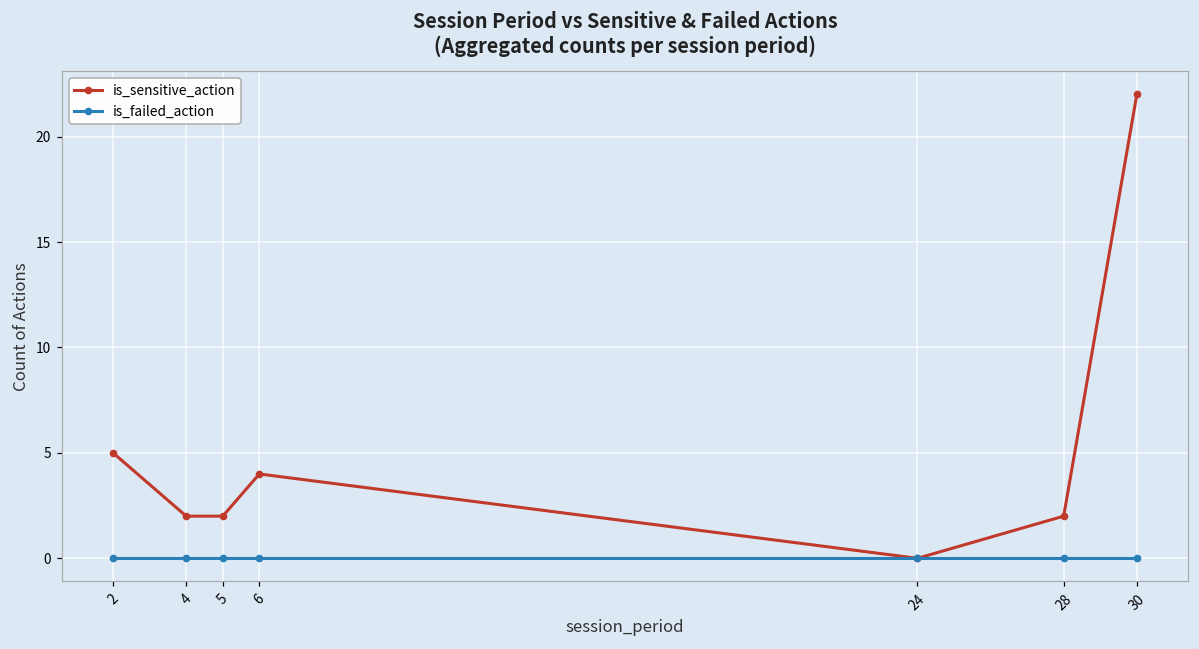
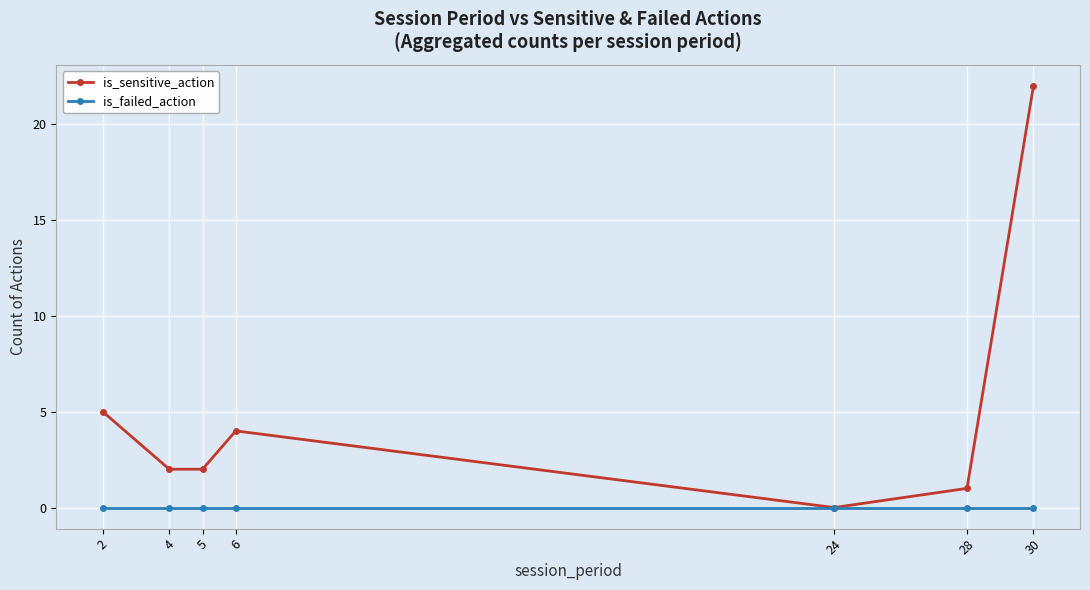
  {
    "is_sensitive_action": {
      "2": 5,
      "4": 2,
      "5": 2,
      "6": 4,
-     "28": 2,
+     "28": 1,
      "30": 22
    },
    "is_failed_action": {
      "2": 0,
      "4": 0,
      "5": 0,
      "6": 0,
      "28": 0,
      "30": 0
    }
  }
